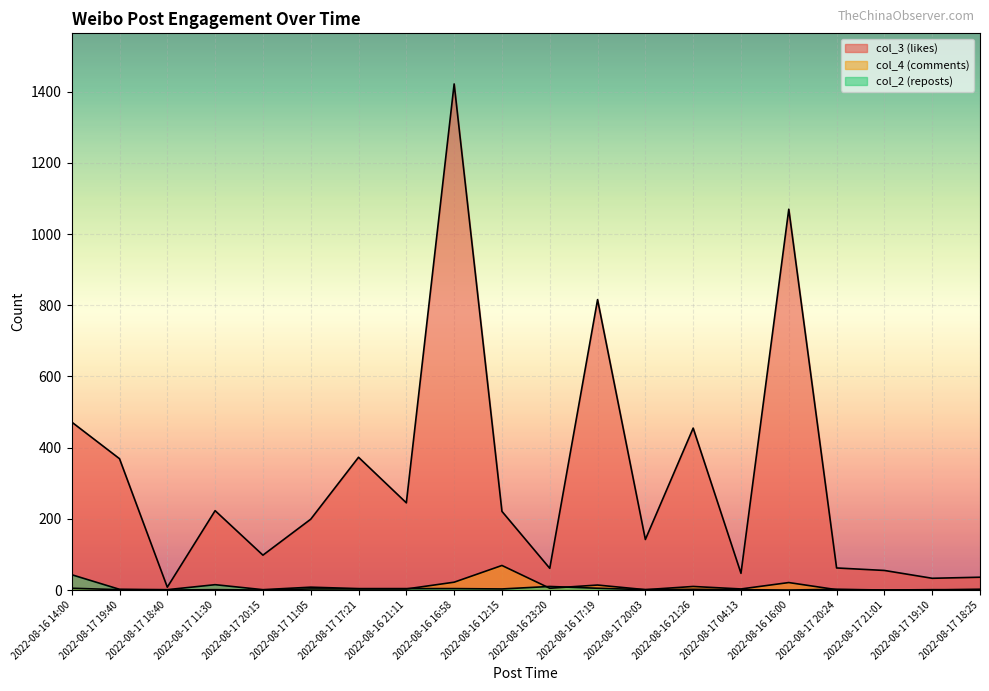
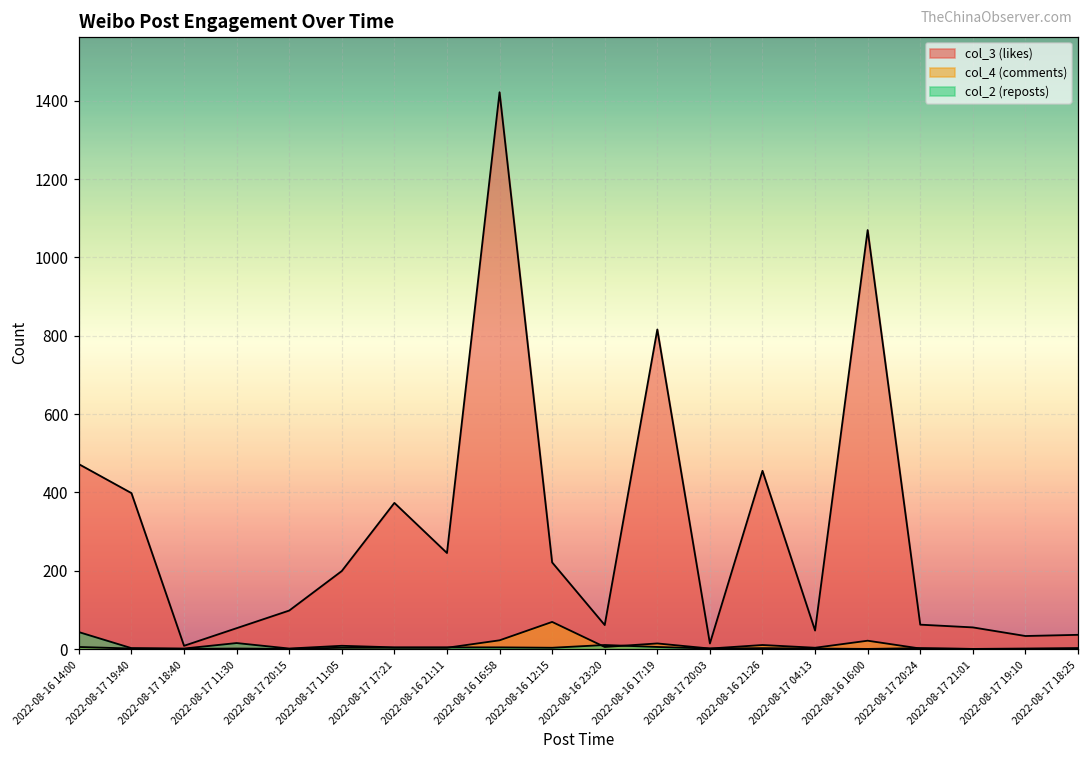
  {
    "col_3 (likes)": {
      "2022-08-16 14:00": 470,
-     "2022-08-17 19:40": 370,
-     "2022-08-17 11:30": 220,
+     "2022-08-17 19:40": 400,
+     "2022-08-17 11:30": 50,
      "2022-08-17 20:15": 100,
      "2022-08-17 11:05": 200,
      "2022-08-17 17:21": 370,
      "2022-08-16 21:11": 250,
      "2022-08-16 16:58": 1420,
      "2022-08-16 12:15": 220,
      "2022-08-16 23:20": 60,
      "2022-08-16 17:19": 820,
-     "2022-08-17 20:03": 140,
+     "2022-08-17 20:03": 10,
      "2022-08-16 21:26": 460,
      "2022-08-17 04:13": 50,
      "2022-08-16 16:00": 1070,
      "2022-08-17 20:24": 60,
      "2022-08-17 21:01": 60,
      "2022-08-17 19:10": 30,
      "2022-08-17 18:25": 40
    },
    "col_4 (comments)": {
      "2022-08-16 14:00": 10,
      "2022-08-17 11:30": 0,
      "2022-08-16 16:58": 20,
      "2022-08-16 12:15": 70,
      "2022-08-16 17:19": 10,
      "2022-08-16 21:26": 10,
      "2022-08-16 16:00": 20
    },
    "col_2 (reposts)": {
      "2022-08-16 14:00": 40,
      "2022-08-17 11:30": 20,
      "2022-08-16 16:58": 0,
      "2022-08-16 12:15": 0,
      "2022-08-16 17:19": 10,
      "2022-08-16 21:26": 0,
      "2022-08-16 16:00": 0
    }
  }
